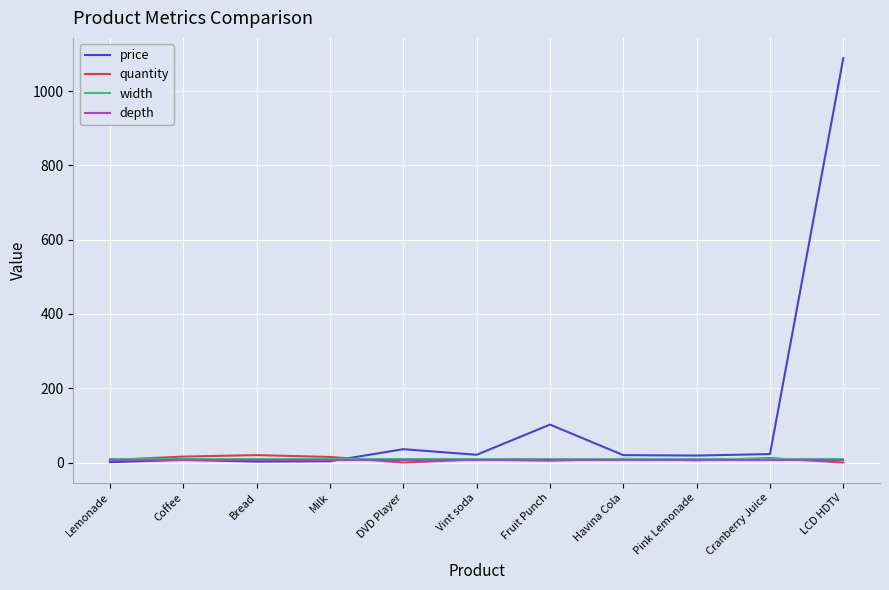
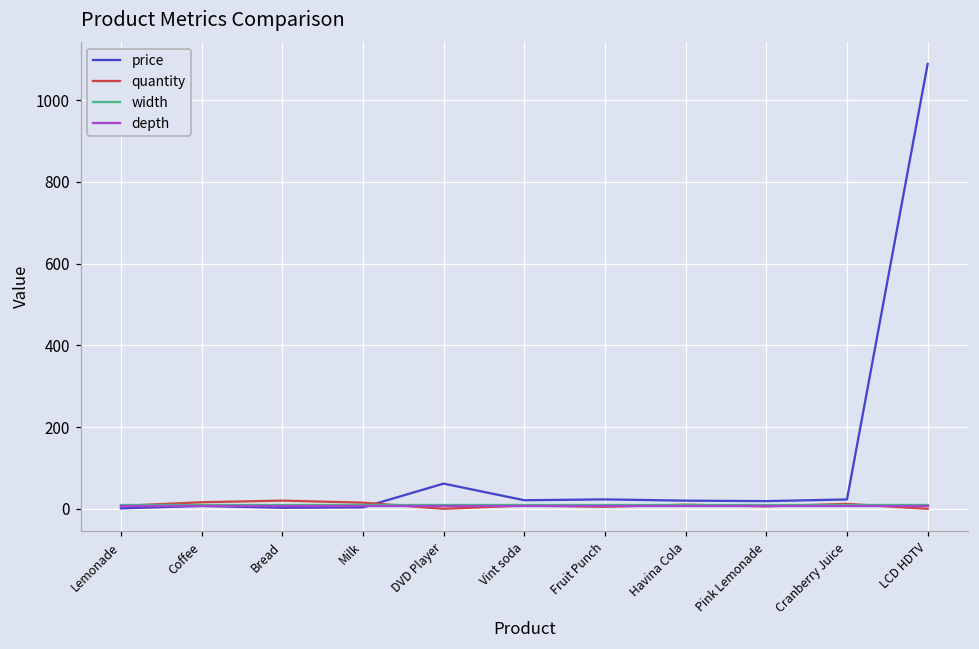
  {
    "price": {
-     "DVD Player": 40,
+     "DVD Player": 60,
      "Vint soda": 20,
-     "Fruit Punch": 100,
+     "Fruit Punch": 20,
      "Havina Cola": 20,
      "Pink Lemonade": 20,
      "Cranberry Juice": 20,
      "LCD HDTV": 1090
    },
    "quantity": {
      "Bread": 20,
      "DVD Player": 0,
      "LCD HDTV": 0
    }
  }
